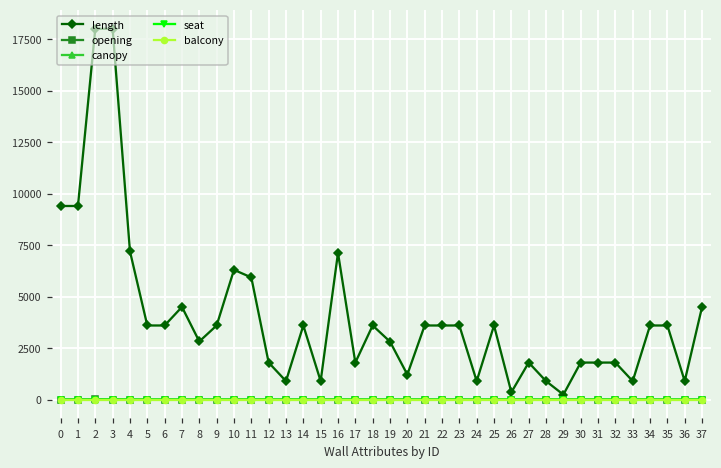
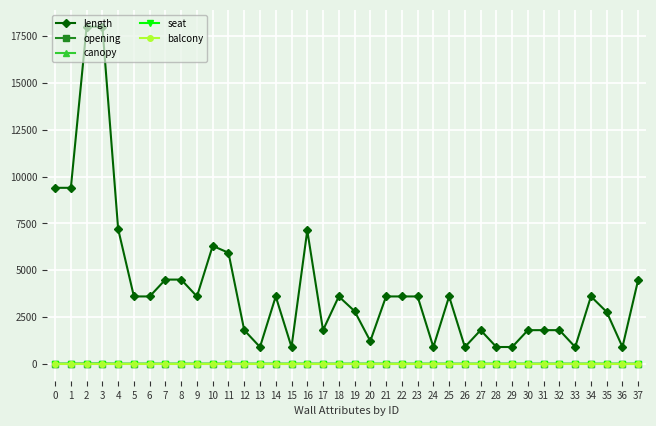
  {
    "length": {
      "0": 9400,
      "1": 9400,
      "4": 7200,
      "5": 3600,
      "6": 3600,
      "7": 4500,
-     "8": 2800,
+     "8": 4500,
      "9": 3600,
      "10": 6300,
      "11": 5900,
      "12": 1800,
      "13": 900,
      "14": 3600,
      "15": 900,
      "16": 7100,
      "17": 1800,
      "18": 3600,
      "19": 2800,
      "20": 1200,
      "21": 3600,
      "22": 3600,
      "23": 3600,
      "24": 900,
      "25": 3600,
-     "26": 400,
+     "26": 900,
      "27": 1800,
      "28": 900,
-     "29": 200,
+     "29": 900,
      "30": 1800,
      "31": 1800,
      "32": 1800,
      "33": 900,
      "34": 3600,
-     "35": 3600,
+     "35": 2800,
      "36": 900,
      "37": 4500
    },
    "balcony": {
      "0": 0,
      "1": 0,
      "2": 0,
      "3": 0,
      "4": 0,
      "5": 0,
      "6": 0,
      "7": 0,
      "8": 0,
      "9": 0,
      "10": 0,
      "11": 0,
      "12": 0,
      "13": 0,
      "14": 0,
      "15": 0,
      "16": 0,
      "17": 0,
      "18": 0,
      "19": 0,
      "20": 0,
      "21": 0,
      "22": 0,
      "23": 0,
      "24": 0,
      "25": 0,
      "26": 0,
      "27": 0,
      "28": 0,
      "29": 0,
      "30": 0,
      "31": 0,
      "32": 0,
      "33": 0,
      "34": 0,
      "35": 0,
      "36": 0,
      "37": 0
    }
  }
